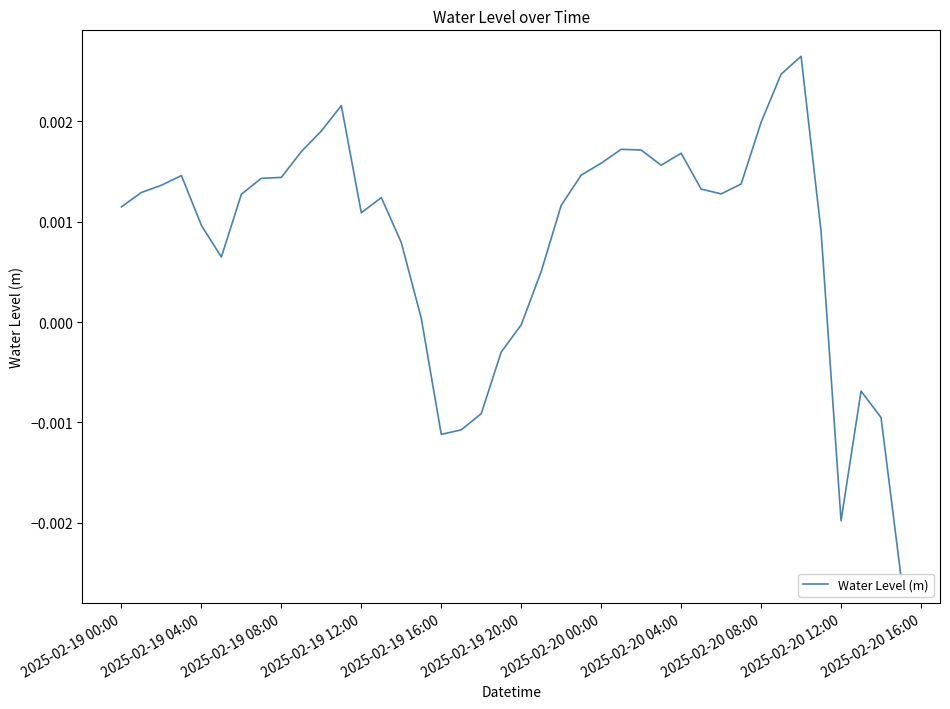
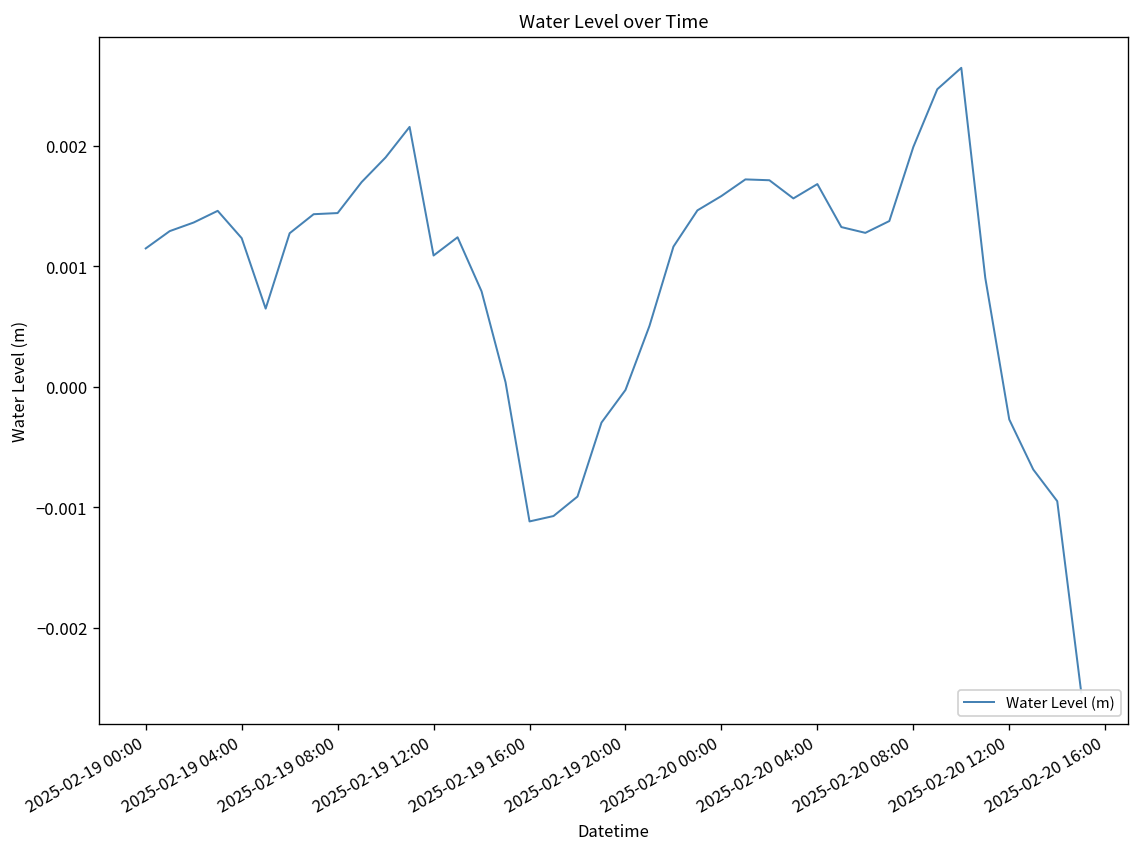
  {
    "2025-02-19 00:00": 0.00115,
-   "2025-02-19 04:00": 0.00096,
+   "2025-02-19 04:00": 0.00123,
    "2025-02-19 08:00": 0.00144,
    "2025-02-19 12:00": 0.00109,
    "2025-02-19 16:00": -0.00112,
    "2025-02-19 20:00": -0.00003,
    "2025-02-20 00:00": 0.00158,
    "2025-02-20 04:00": 0.00168,
    "2025-02-20 08:00": 0.00199,
-   "2025-02-20 12:00": -0.00198
+   "2025-02-20 12:00": -0.00027
  }
